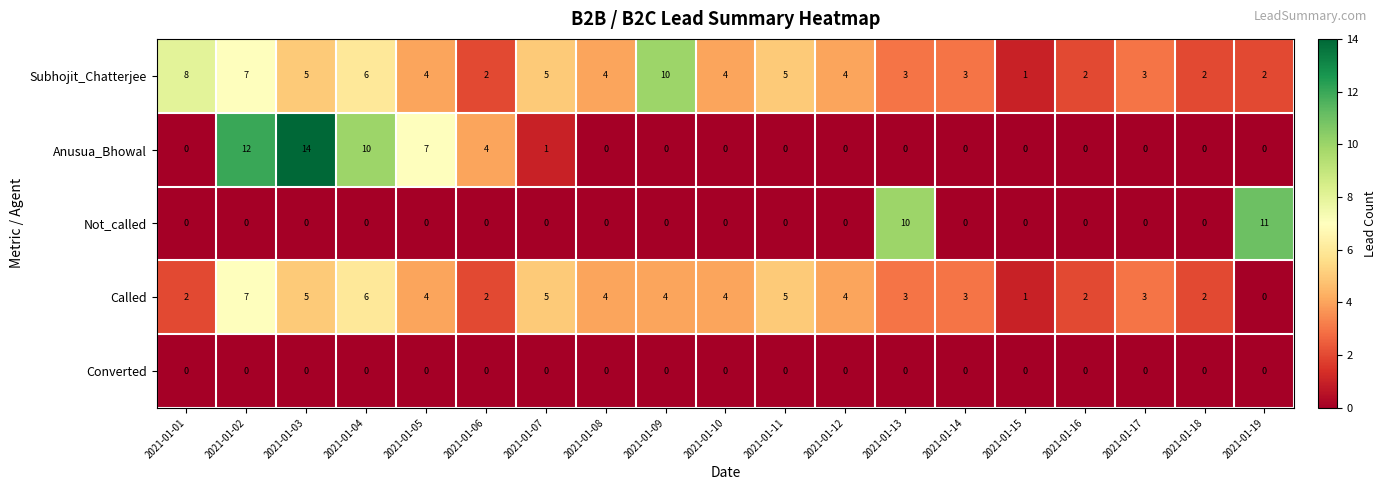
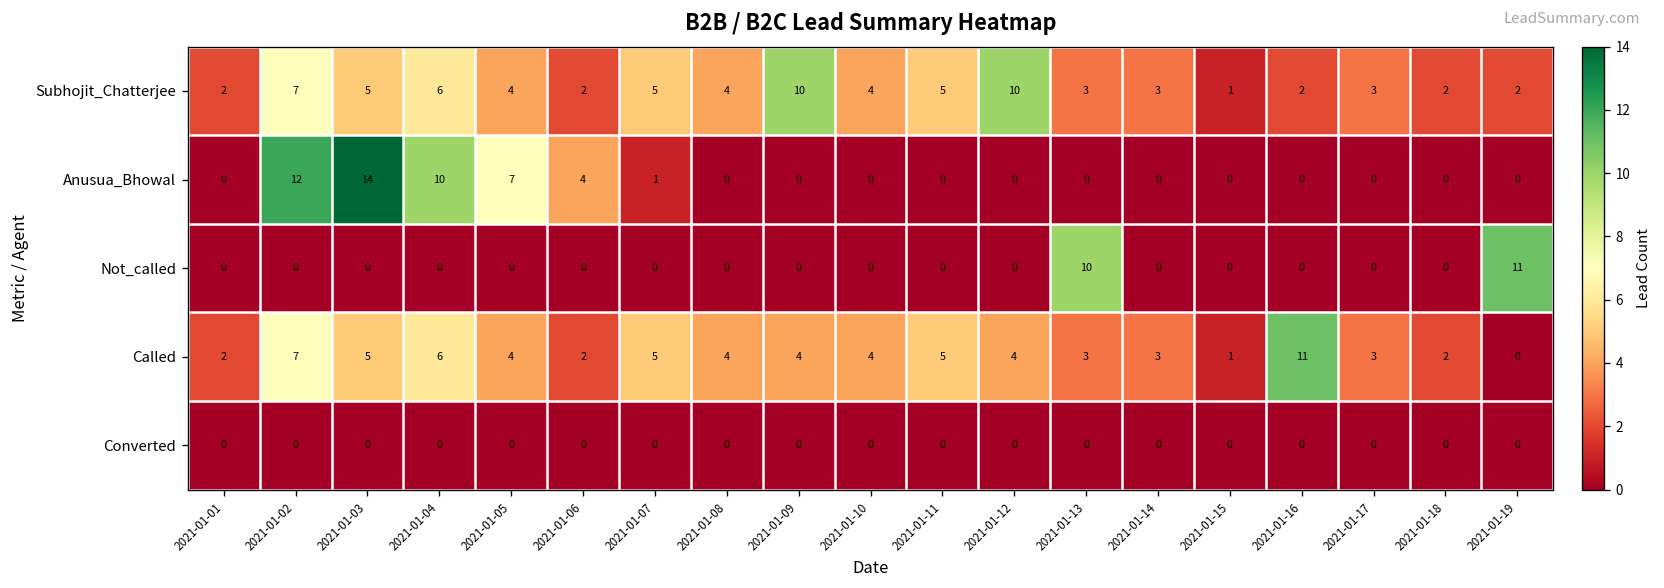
  {
    "Subhojit_Chatterjee": {
-     "2021-01-01": 8,
+     "2021-01-01": 2,
      "2021-01-02": 7,
      "2021-01-03": 5,
      "2021-01-04": 6,
      "2021-01-05": 4,
      "2021-01-06": 2,
      "2021-01-07": 5,
      "2021-01-08": 4,
      "2021-01-09": 10,
      "2021-01-10": 4,
      "2021-01-11": 5,
-     "2021-01-12": 4,
+     "2021-01-12": 10,
      "2021-01-13": 3,
      "2021-01-14": 3,
      "2021-01-15": 1,
      "2021-01-16": 2,
      "2021-01-17": 3,
      "2021-01-18": 2,
      "2021-01-19": 2
    },
    "Anusua_Bhowal": {
      "2021-01-01": 0,
      "2021-01-02": 12,
      "2021-01-03": 14,
      "2021-01-04": 10,
      "2021-01-05": 7,
      "2021-01-06": 4,
      "2021-01-07": 1,
      "2021-01-08": 0,
      "2021-01-09": 0,
      "2021-01-10": 0,
      "2021-01-11": 0,
      "2021-01-12": 0,
      "2021-01-13": 0,
      "2021-01-14": 0,
      "2021-01-15": 0,
      "2021-01-16": 0,
      "2021-01-17": 0,
      "2021-01-18": 0,
      "2021-01-19": 0
    },
    "Not_called": {
      "2021-01-01": 0,
      "2021-01-02": 0,
      "2021-01-03": 0,
      "2021-01-04": 0,
      "2021-01-05": 0,
      "2021-01-06": 0,
      "2021-01-07": 0,
      "2021-01-08": 0,
      "2021-01-09": 0,
      "2021-01-10": 0,
      "2021-01-11": 0,
      "2021-01-12": 0,
      "2021-01-13": 10,
      "2021-01-14": 0,
      "2021-01-15": 0,
      "2021-01-16": 0,
      "2021-01-17": 0,
      "2021-01-18": 0,
      "2021-01-19": 11
    },
    "Called": {
      "2021-01-01": 2,
      "2021-01-02": 7,
      "2021-01-03": 5,
      "2021-01-04": 6,
      "2021-01-05": 4,
      "2021-01-06": 2,
      "2021-01-07": 5,
      "2021-01-08": 4,
      "2021-01-09": 4,
      "2021-01-10": 4,
      "2021-01-11": 5,
      "2021-01-12": 4,
      "2021-01-13": 3,
      "2021-01-14": 3,
      "2021-01-15": 1,
-     "2021-01-16": 2,
+     "2021-01-16": 11,
      "2021-01-17": 3,
      "2021-01-18": 2,
      "2021-01-19": 0
    },
    "Converted": {
      "2021-01-01": 0,
      "2021-01-02": 0,
      "2021-01-03": 0,
      "2021-01-04": 0,
      "2021-01-05": 0,
      "2021-01-06": 0,
      "2021-01-07": 0,
      "2021-01-08": 0,
      "2021-01-09": 0,
      "2021-01-10": 0,
      "2021-01-11": 0,
      "2021-01-12": 0,
      "2021-01-13": 0,
      "2021-01-14": 0,
      "2021-01-15": 0,
      "2021-01-16": 0,
      "2021-01-17": 0,
      "2021-01-18": 0,
      "2021-01-19": 0
    }
  }
